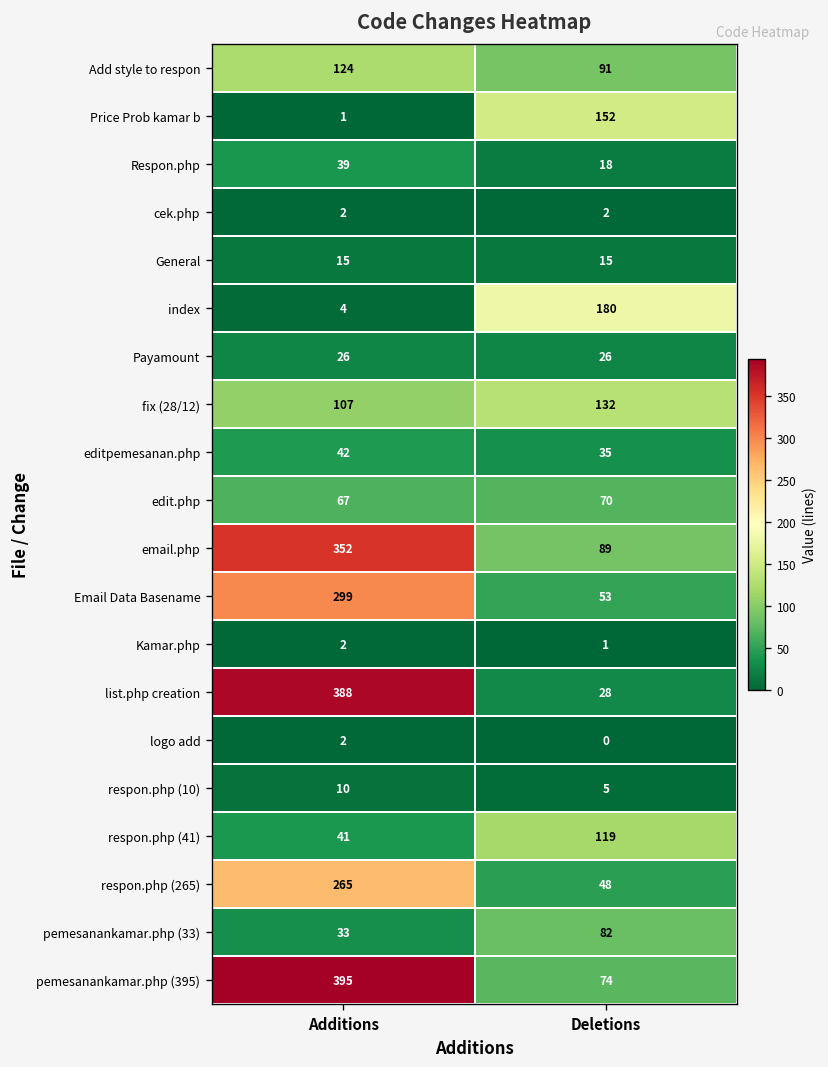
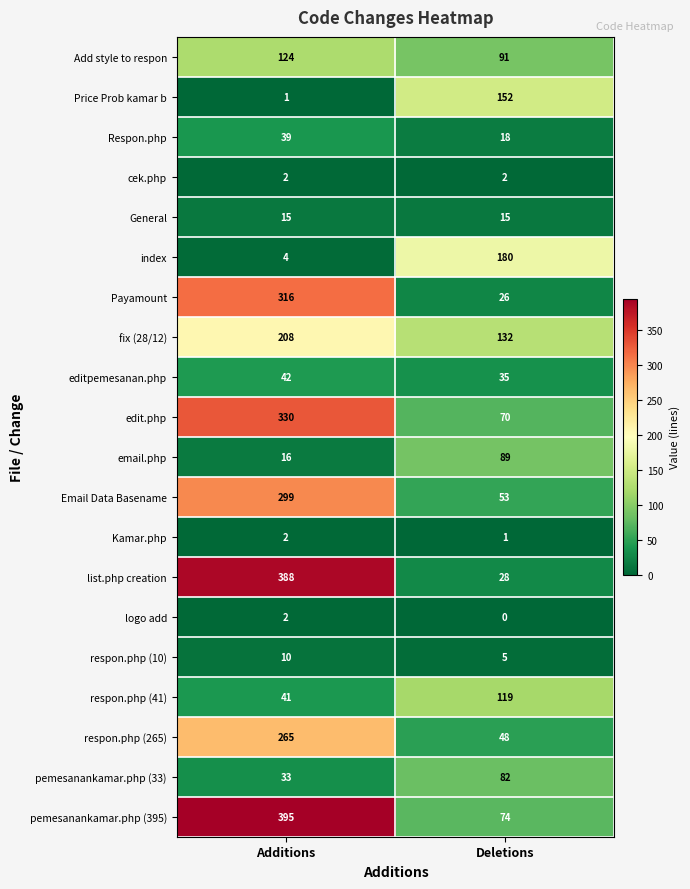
  {
    "Add style to respon": {
      "Additions": 124,
      "Deletions": 91
    },
    "Price Prob kamar b": {
      "Additions": 1,
      "Deletions": 152
    },
    "Respon.php": {
      "Additions": 39,
      "Deletions": 18
    },
    "cek.php": {
      "Additions": 2,
      "Deletions": 2
    },
    "General": {
      "Additions": 15,
      "Deletions": 15
    },
    "index": {
      "Additions": 4,
      "Deletions": 180
    },
    "Payamount": {
-     "Additions": 26,
+     "Additions": 316,
      "Deletions": 26
    },
    "fix (28/12)": {
-     "Additions": 107,
+     "Additions": 208,
      "Deletions": 132
    },
    "editpemesanan.php": {
      "Additions": 42,
      "Deletions": 35
    },
    "edit.php": {
-     "Additions": 67,
+     "Additions": 330,
      "Deletions": 70
    },
    "email.php": {
-     "Additions": 352,
+     "Additions": 16,
      "Deletions": 89
    },
    "Email Data Basename": {
      "Additions": 299,
      "Deletions": 53
    },
    "Kamar.php": {
      "Additions": 2,
      "Deletions": 1
    },
    "list.php creation": {
      "Additions": 388,
      "Deletions": 28
    },
    "logo add": {
      "Additions": 2,
      "Deletions": 0
    },
    "respon.php (10)": {
      "Additions": 10,
      "Deletions": 5
    },
    "respon.php (41)": {
      "Additions": 41,
      "Deletions": 119
    },
    "respon.php (265)": {
      "Additions": 265,
      "Deletions": 48
    },
    "pemesanankamar.php (33)": {
      "Additions": 33,
      "Deletions": 82
    },
    "pemesanankamar.php (395)": {
      "Additions": 395,
      "Deletions": 74
    }
  }
